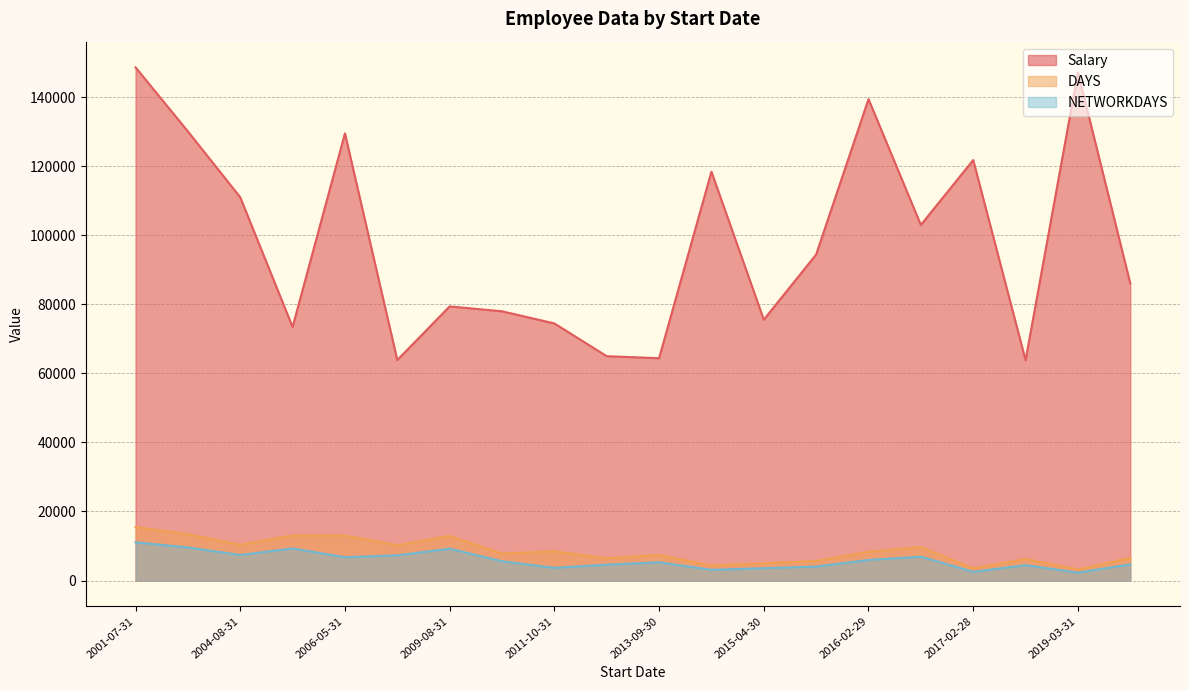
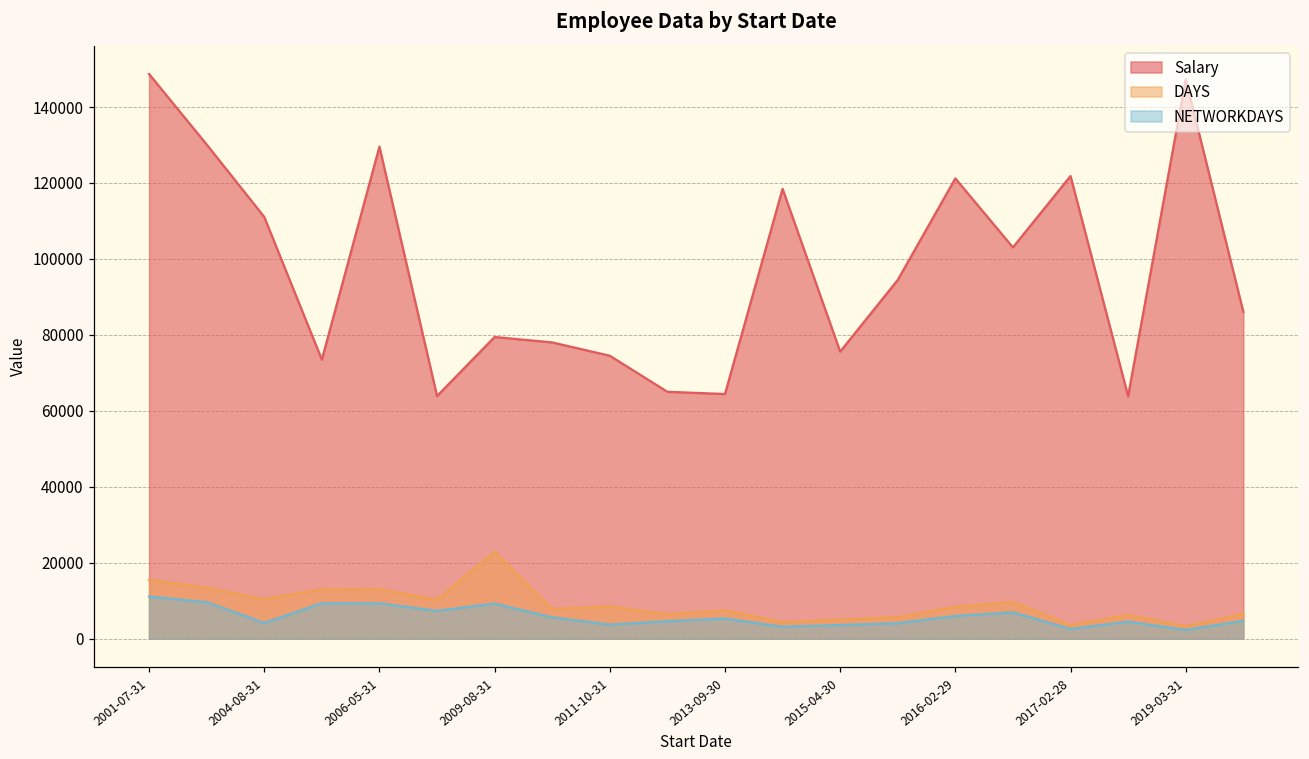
  {
    "Salary": {
      "2001-07-31": 149000,
      "2004-08-31": 111000,
      "2006-05-31": 130000,
      "2009-08-31": 79000,
      "2011-10-31": 74000,
      "2013-09-30": 64000,
      "2015-04-30": 76000,
-     "2016-02-29": 139000,
+     "2016-02-29": 121000,
      "2017-02-28": 122000
    },
    "DAYS": {
      "2001-07-31": 15000,
      "2004-08-31": 10000,
      "2006-05-31": 13000,
-     "2009-08-31": 13000,
+     "2009-08-31": 23000,
      "2011-10-31": 8000,
      "2013-09-30": 7000,
      "2015-04-30": 5000,
      "2016-02-29": 8000,
      "2017-02-28": 4000,
      "2019-03-31": 3000
    },
    "NETWORKDAYS": {
      "2001-07-31": 11000,
-     "2004-08-31": 7000,
-     "2006-05-31": 7000,
+     "2004-08-31": 4000,
+     "2006-05-31": 9000,
      "2009-08-31": 9000,
      "2011-10-31": 4000,
      "2013-09-30": 5000,
      "2015-04-30": 4000,
      "2016-02-29": 6000,
      "2017-02-28": 3000,
      "2019-03-31": 2000
    }
  }
